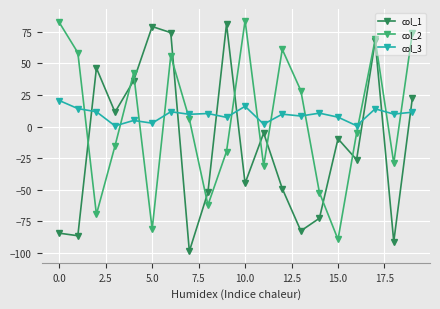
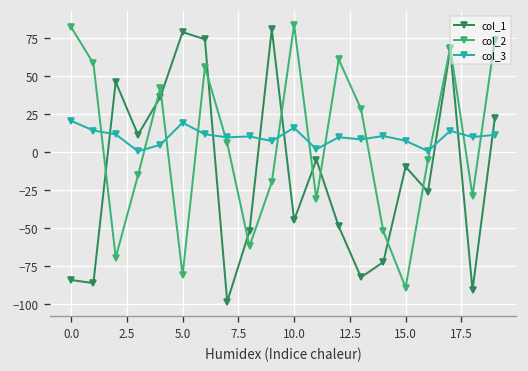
  {
    "col_3": {
      "0.0": 21,
-     "5.0": 3,
+     "5.0": 19,
      "10.0": 16,
      "15.0": 8
    }
  }
